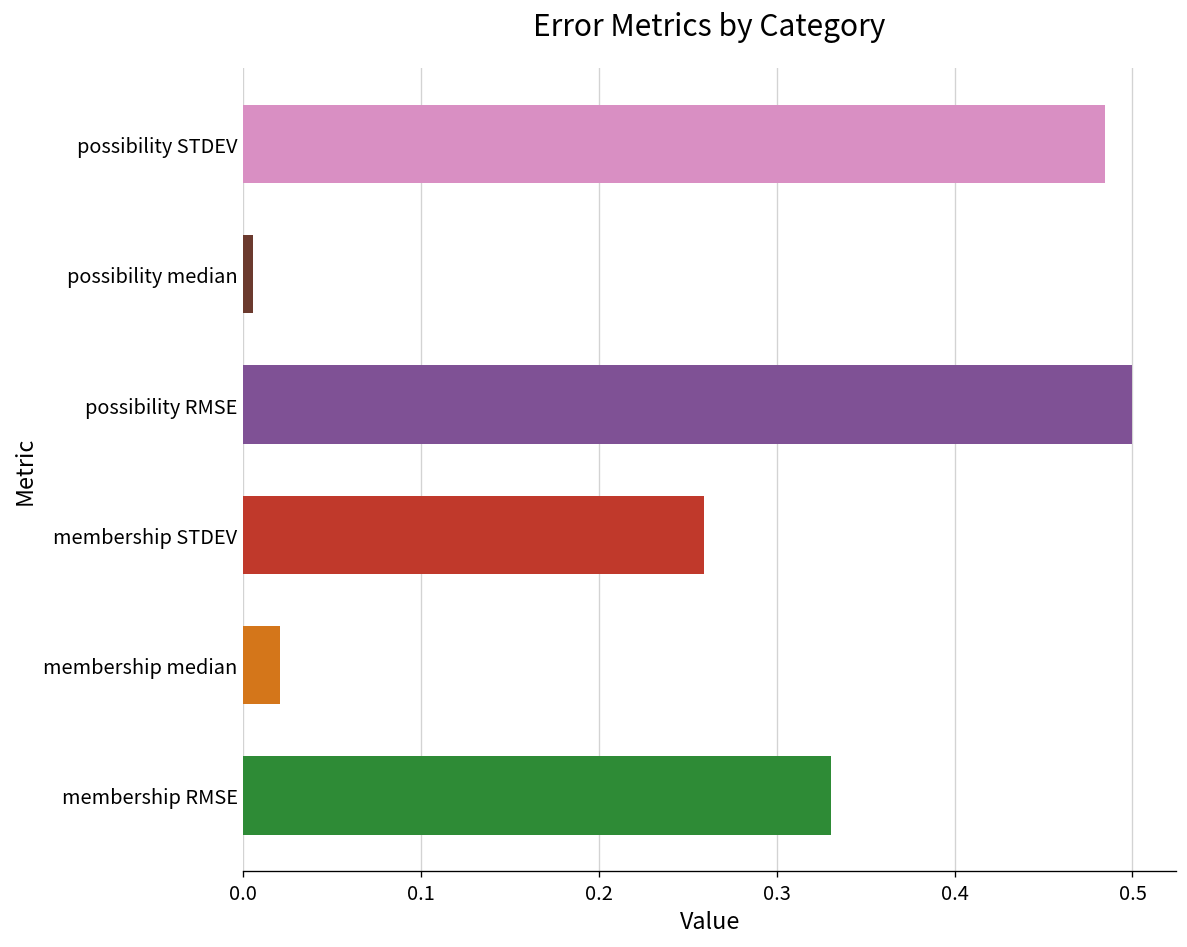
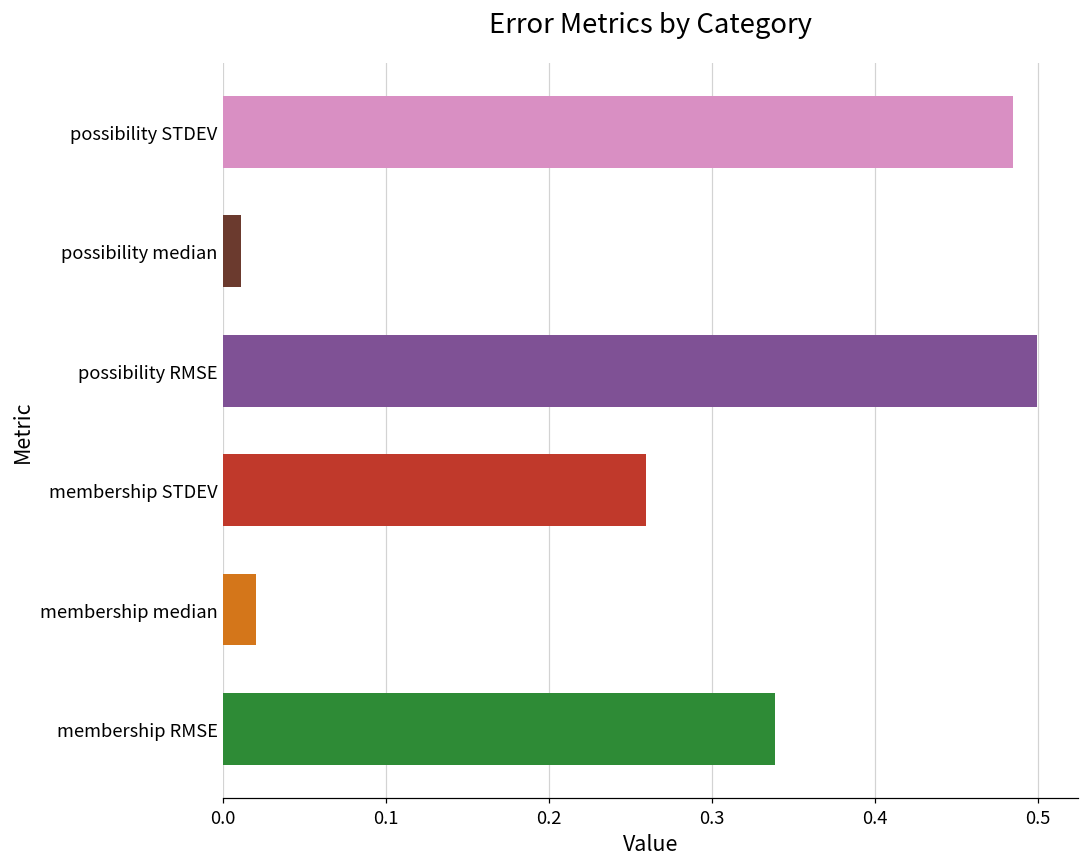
  {
    "possibility STDEV": 0.485,
-   "possibility median": 0.005,
+   "possibility median": 0.011,
    "possibility RMSE": 0.500,
    "membership STDEV": 0.259,
    "membership median": 0.020,
-   "membership RMSE": 0.330
+   "membership RMSE": 0.339
  }
